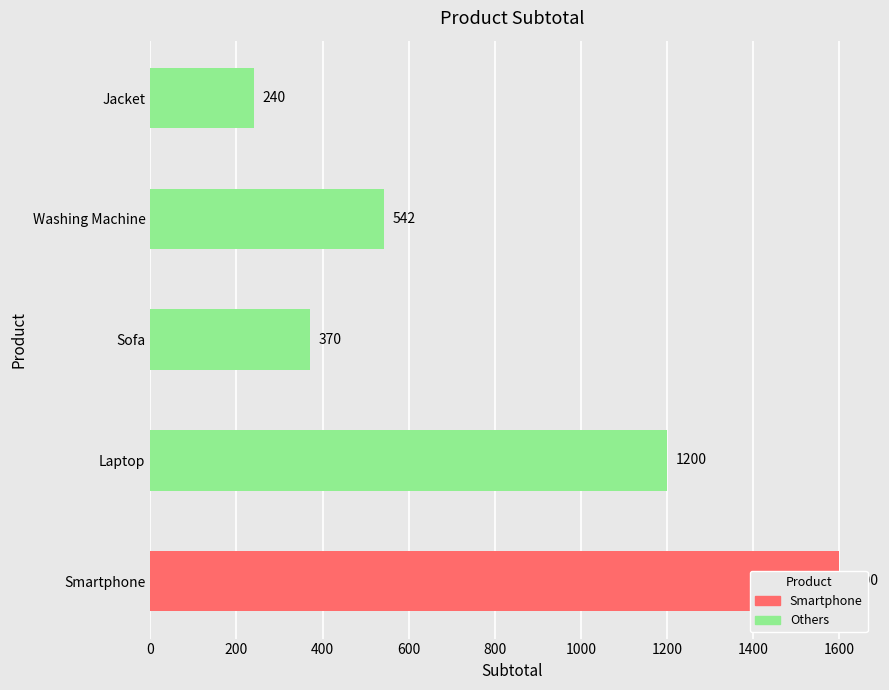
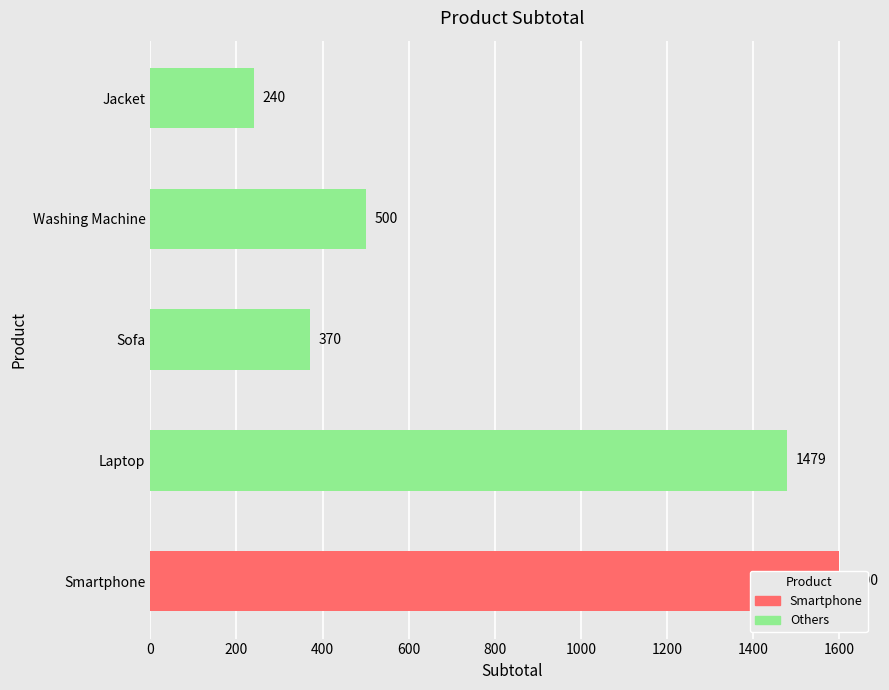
  {
    "Jacket": 240,
-   "Washing Machine": 542,
+   "Washing Machine": 500,
    "Sofa": 370,
-   "Laptop": 1200
+   "Laptop": 1479
  }
